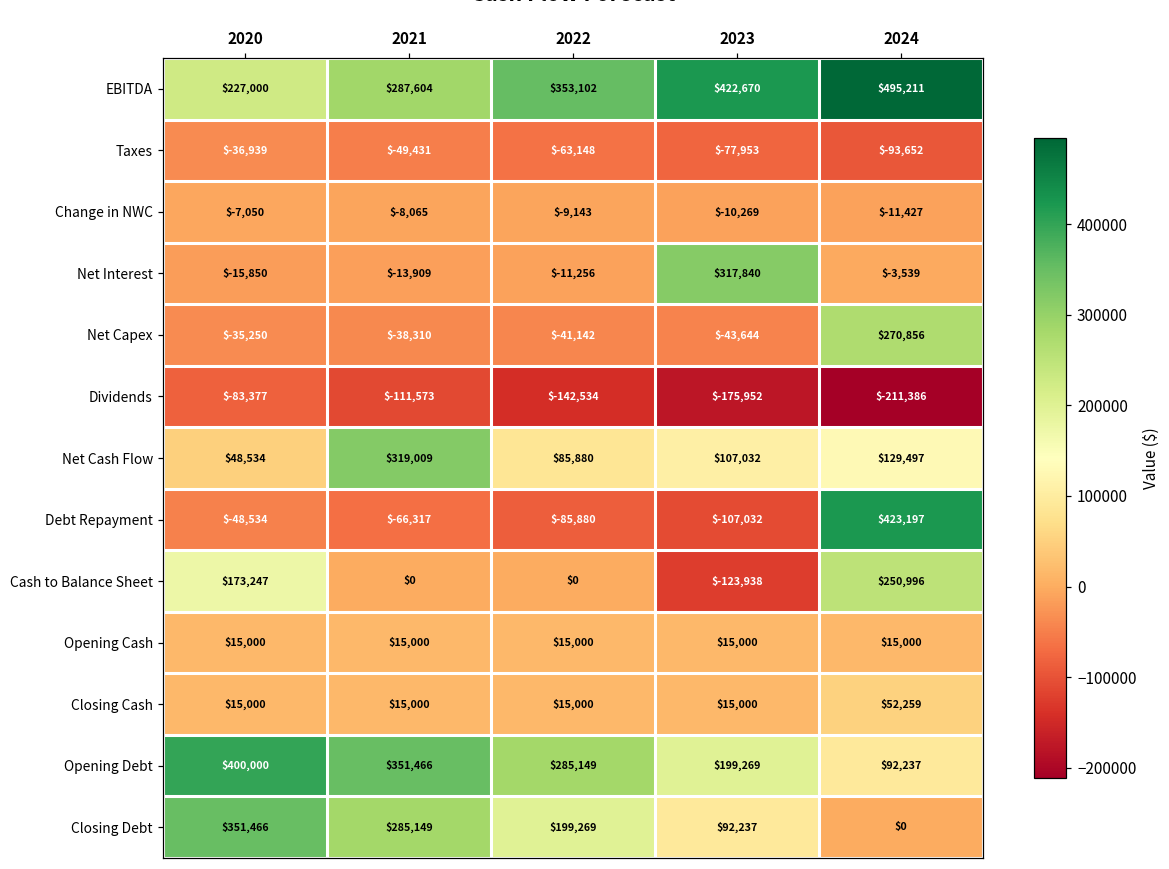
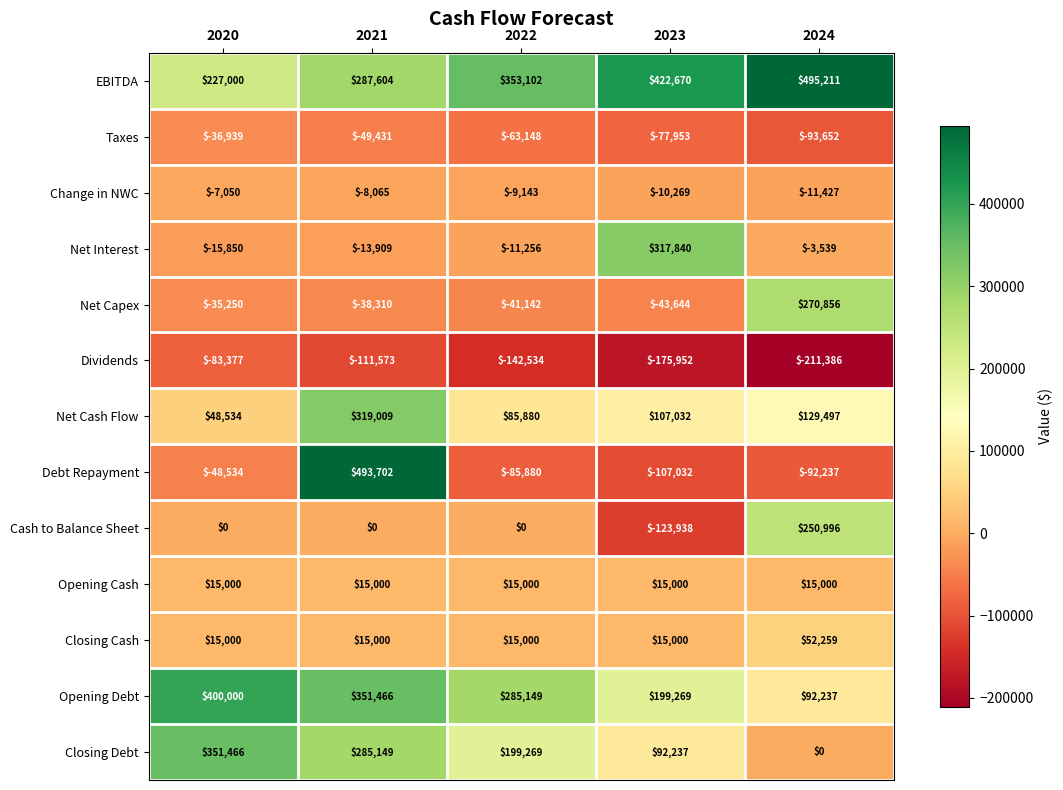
  {
    "EBITDA": {
      "2020": "$227,000",
      "2021": "$287,604",
      "2022": "$353,102",
      "2023": "$422,670",
      "2024": "$495,211"
    },
    "Taxes": {
      "2020": "$-36,939",
      "2021": "$-49,431",
      "2022": "$-63,148",
      "2023": "$-77,953",
      "2024": "$-93,652"
    },
    "Change in NWC": {
      "2020": "$-7,050",
      "2021": "$-8,065",
      "2022": "$-9,143",
      "2023": "$-10,269",
      "2024": "$-11,427"
    },
    "Net Interest": {
      "2020": "$-15,850",
      "2021": "$-13,909",
      "2022": "$-11,256",
      "2023": "$317,840",
      "2024": "$-3,539"
    },
    "Net Capex": {
      "2020": "$-35,250",
      "2021": "$-38,310",
      "2022": "$-41,142",
      "2023": "$-43,644",
      "2024": "$270,856"
    },
    "Dividends": {
      "2020": "$-83,377",
      "2021": "$-111,573",
      "2022": "$-142,534",
      "2023": "$-175,952",
      "2024": "$-211,386"
    },
    "Net Cash Flow": {
      "2020": "$48,534",
      "2021": "$319,009",
      "2022": "$85,880",
      "2023": "$107,032",
      "2024": "$129,497"
    },
    "Debt Repayment": {
      "2020": "$-48,534",
-     "2021": "$-66,317",
+     "2021": "$493,702",
      "2022": "$-85,880",
      "2023": "$-107,032",
-     "2024": "$423,197"
+     "2024": "$-92,237"
    },
    "Cash to Balance Sheet": {
-     "2020": "$173,247",
+     "2020": "$0",
      "2021": "$0",
      "2022": "$0",
      "2023": "$-123,938",
      "2024": "$250,996"
    },
    "Opening Cash": {
      "2020": "$15,000",
      "2021": "$15,000",
      "2022": "$15,000",
      "2023": "$15,000",
      "2024": "$15,000"
    },
    "Closing Cash": {
      "2020": "$15,000",
      "2021": "$15,000",
      "2022": "$15,000",
      "2023": "$15,000",
      "2024": "$52,259"
    },
    "Opening Debt": {
      "2020": "$400,000",
      "2021": "$351,466",
      "2022": "$285,149",
      "2023": "$199,269",
      "2024": "$92,237"
    },
    "Closing Debt": {
      "2020": "$351,466",
      "2021": "$285,149",
      "2022": "$199,269",
      "2023": "$92,237",
      "2024": "$0"
    }
  }
